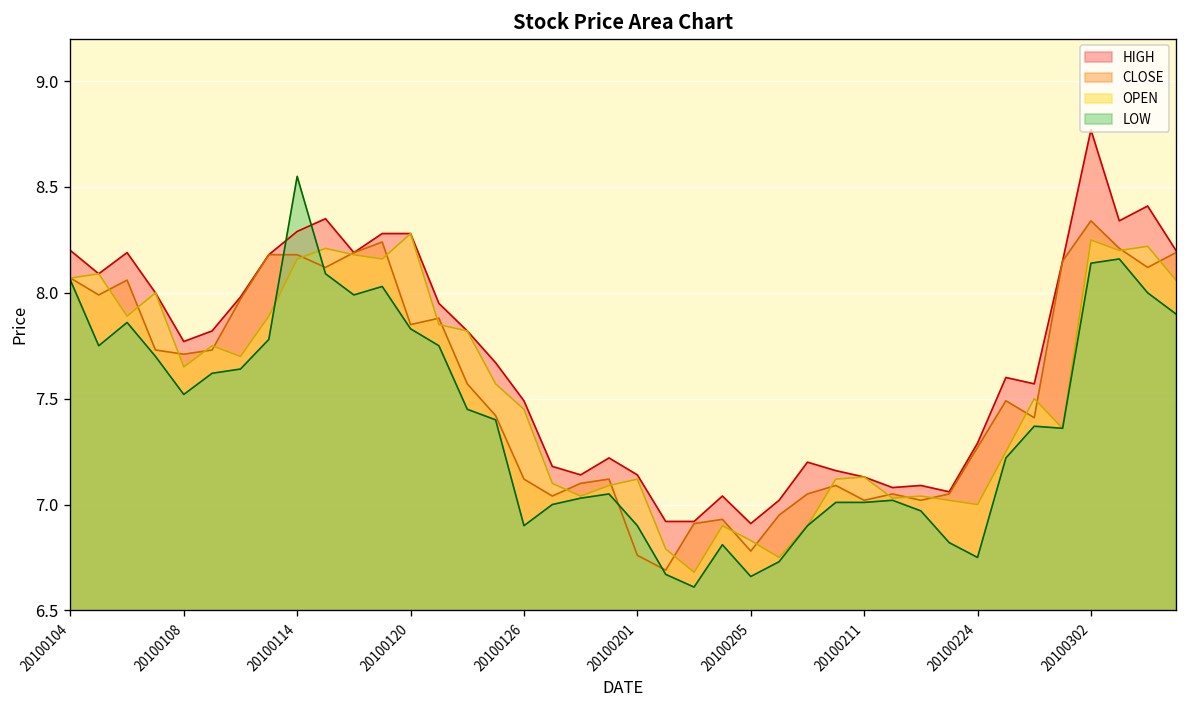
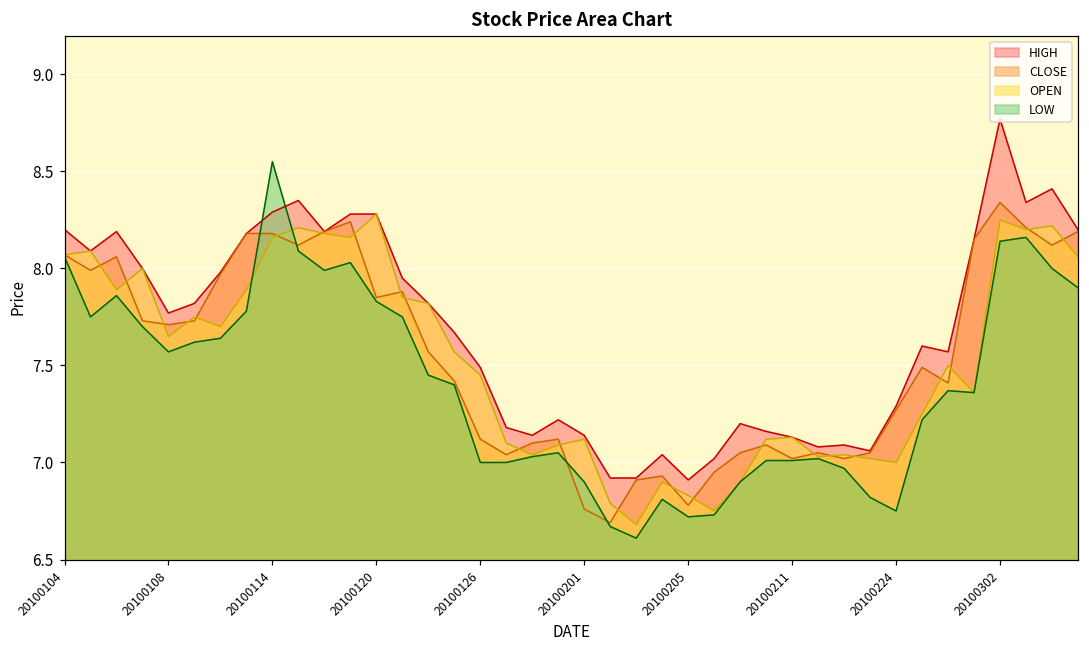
  {
    "LOW": {
-     "20100108": 7.52,
+     "20100108": 7.57,
      "20100114": 8.55,
      "20100120": 7.83,
-     "20100126": 6.9,
+     "20100126": 7.0,
      "20100201": 6.90,
-     "20100205": 6.66,
+     "20100205": 6.72,
      "20100224": 6.75,
      "20100302": 8.14
    }
  }
